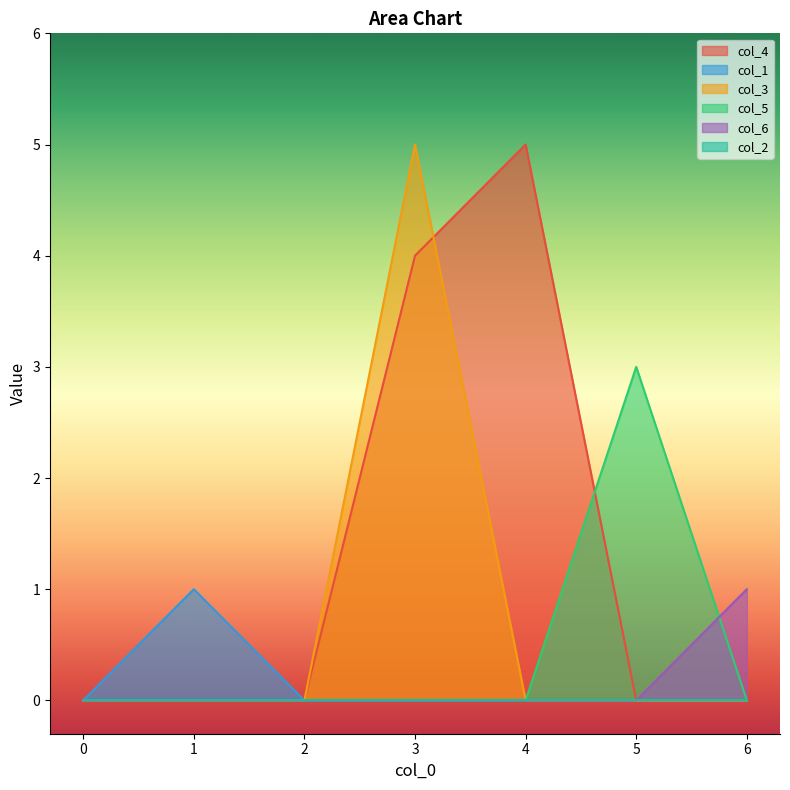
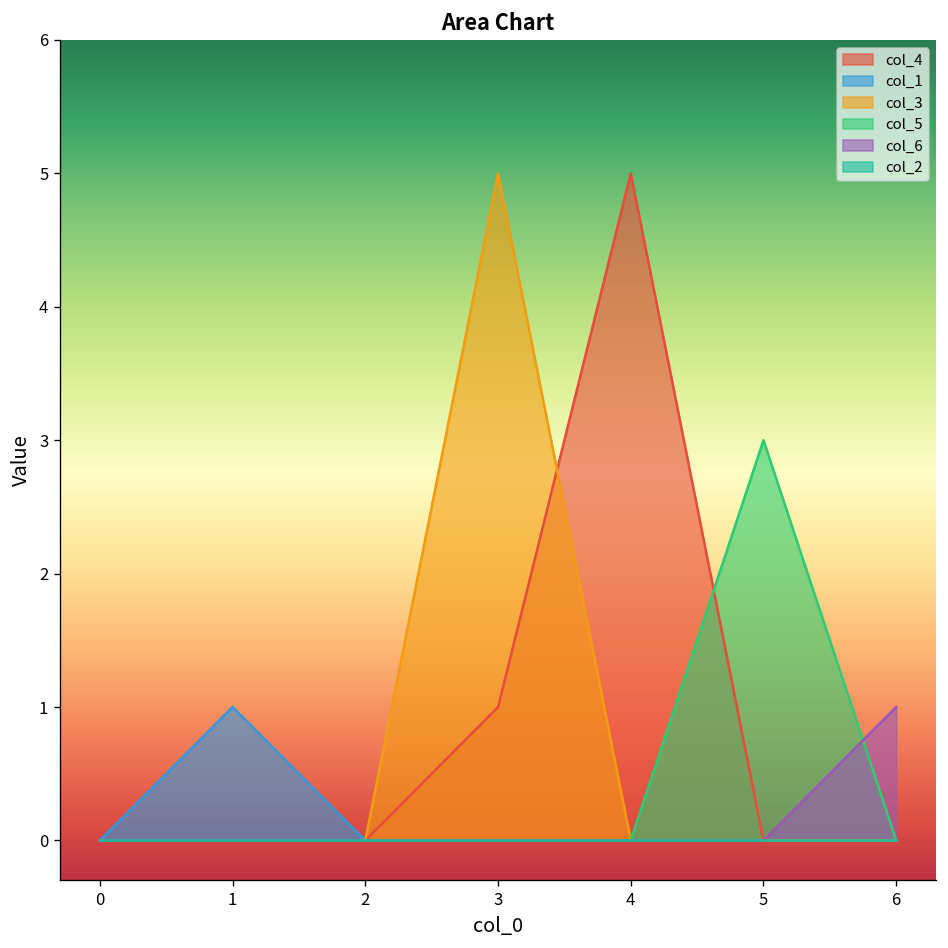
  {
    "col_4": {
-     "3": 4,
+     "3": 1,
      "4": 5
    },
    "col_1": {
      "1": 1
    },
    "col_3": {
      "3": 5
    },
    "col_6": {
      "6": 1
    }
  }
